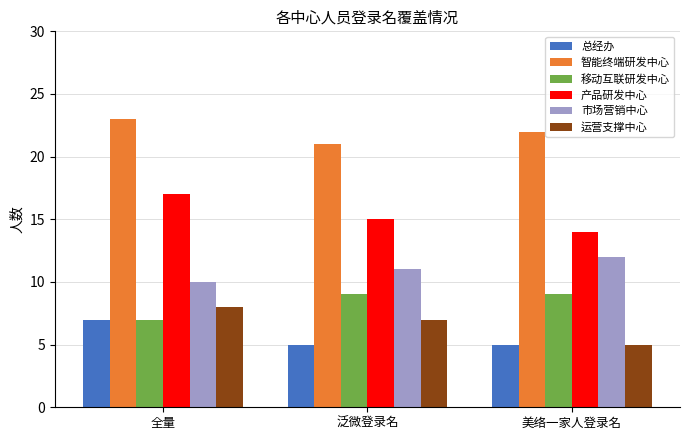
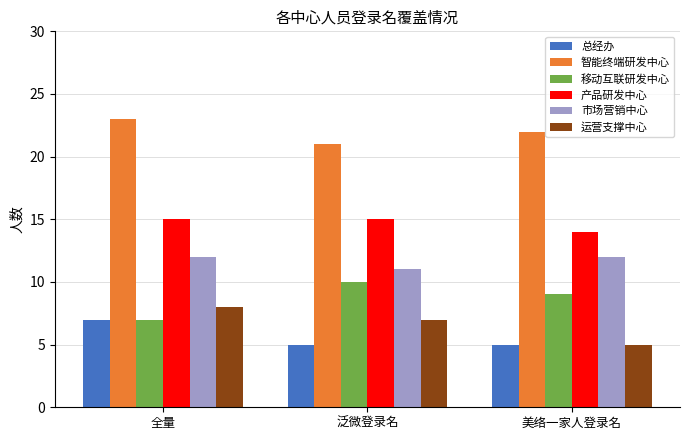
  {
    "总经办": {
      "全量": 7,
      "泛微登录名": 5,
      "美络一家人登录名": 5
    },
    "智能终端研发中心": {
      "全量": 23,
      "泛微登录名": 21,
      "美络一家人登录名": 22
    },
    "移动互联研发中心": {
      "全量": 7,
-     "泛微登录名": 9,
+     "泛微登录名": 10,
      "美络一家人登录名": 9
    },
    "产品研发中心": {
-     "全量": 17,
+     "全量": 15,
      "泛微登录名": 15,
      "美络一家人登录名": 14
    },
    "市场营销中心": {
-     "全量": 10,
+     "全量": 12,
      "泛微登录名": 11,
      "美络一家人登录名": 12
    },
    "运营支撑中心": {
      "全量": 8,
      "泛微登录名": 7,
      "美络一家人登录名": 5
    }
  }
